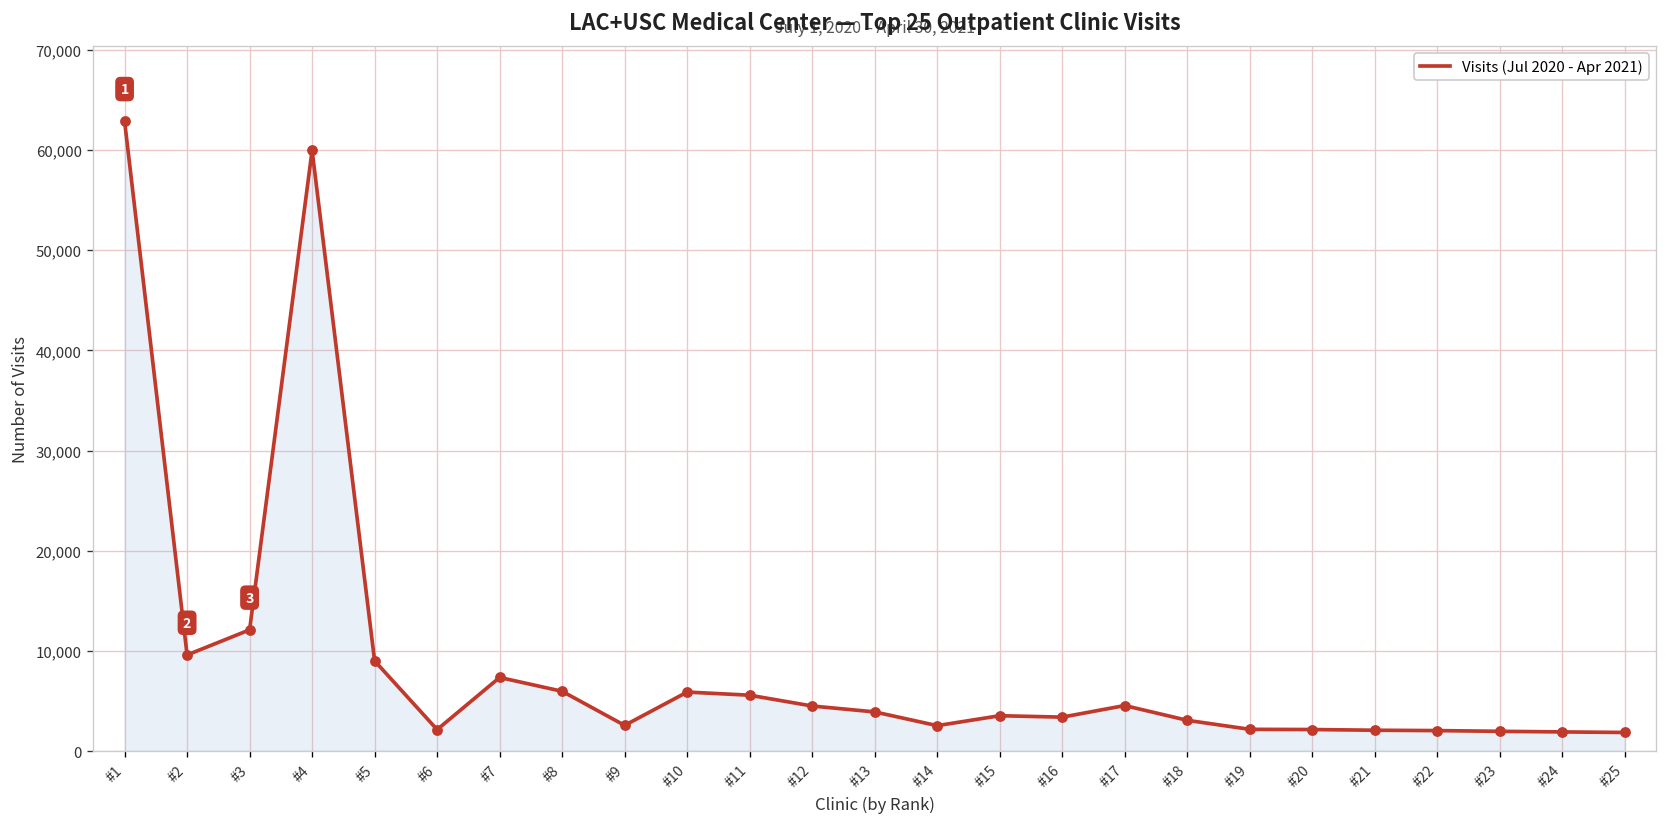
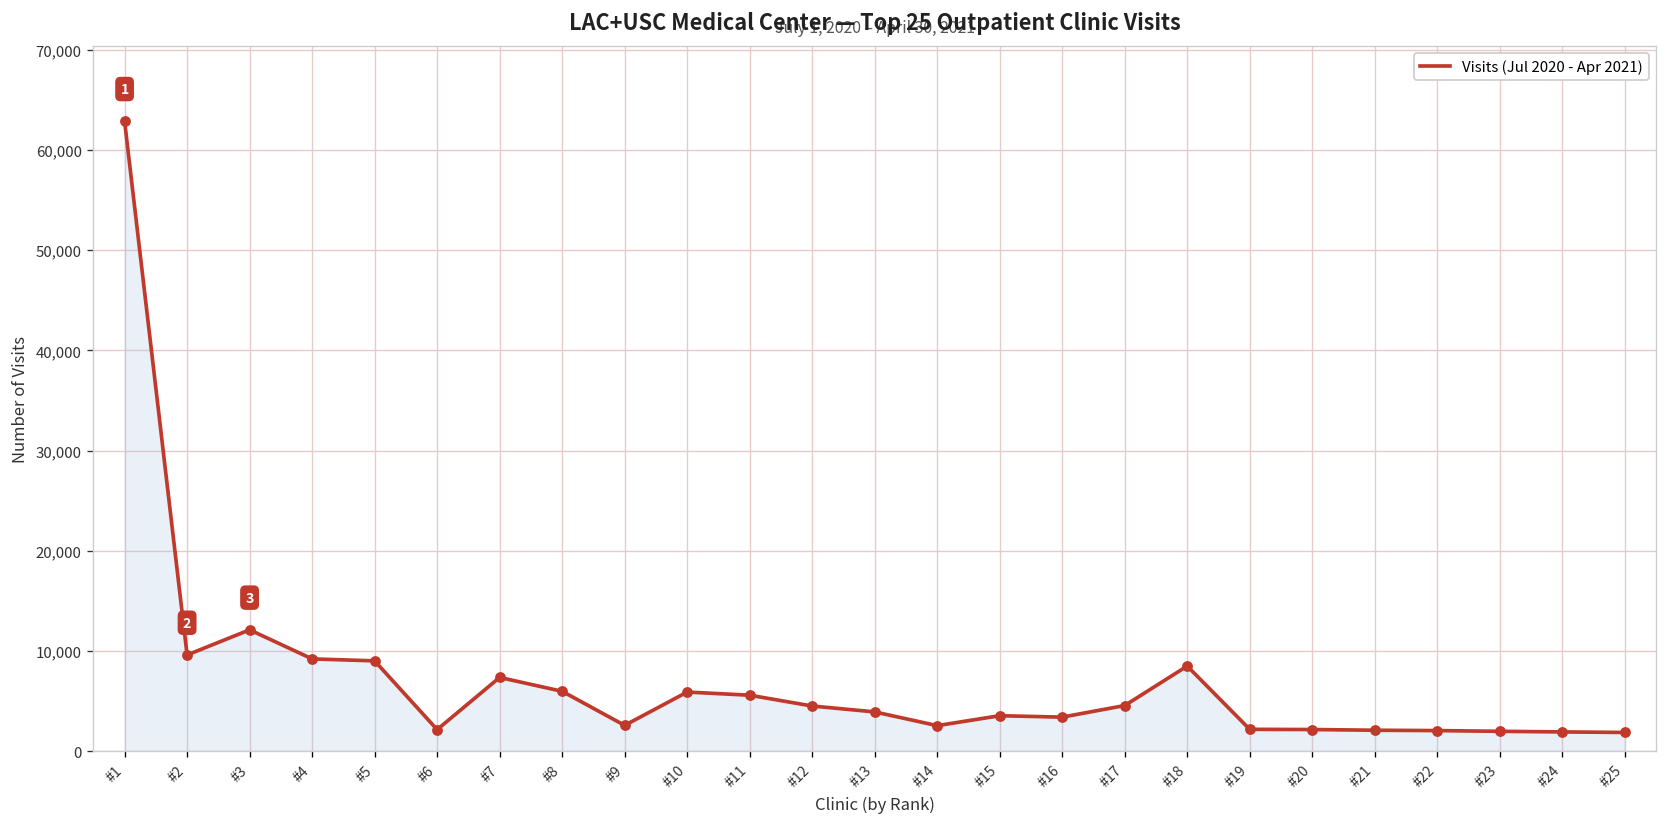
  {
-   "#4": "60,000",
+   "#4": "9,000",
    "#5": "9,000",
    "#6": "2,000",
    "#7": "7,000",
    "#8": "6,000",
    "#9": "3,000",
    "#10": "6,000",
    "#11": "6,000",
    "#12": "5,000",
    "#13": "4,000",
    "#14": "3,000",
    "#15": "4,000",
    "#16": "3,000",
    "#17": "5,000",
-   "#18": "3,000",
+   "#18": "8,000",
    "#19": "2,000",
    "#20": "2,000",
    "#21": "2,000",
    "#22": "2,000",
    "#23": "2,000",
    "#24": "2,000",
    "#25": "2,000"
  }
